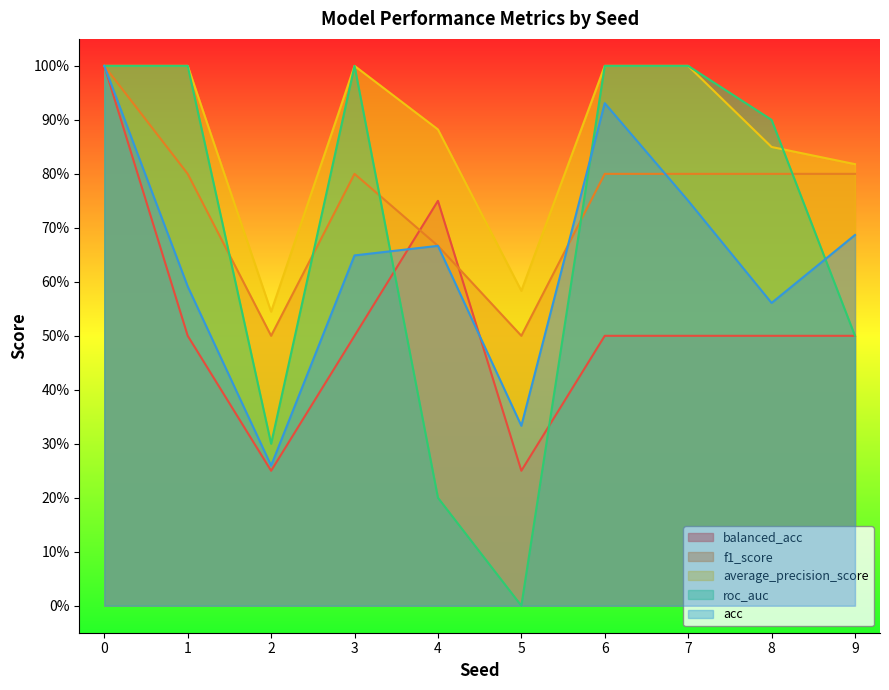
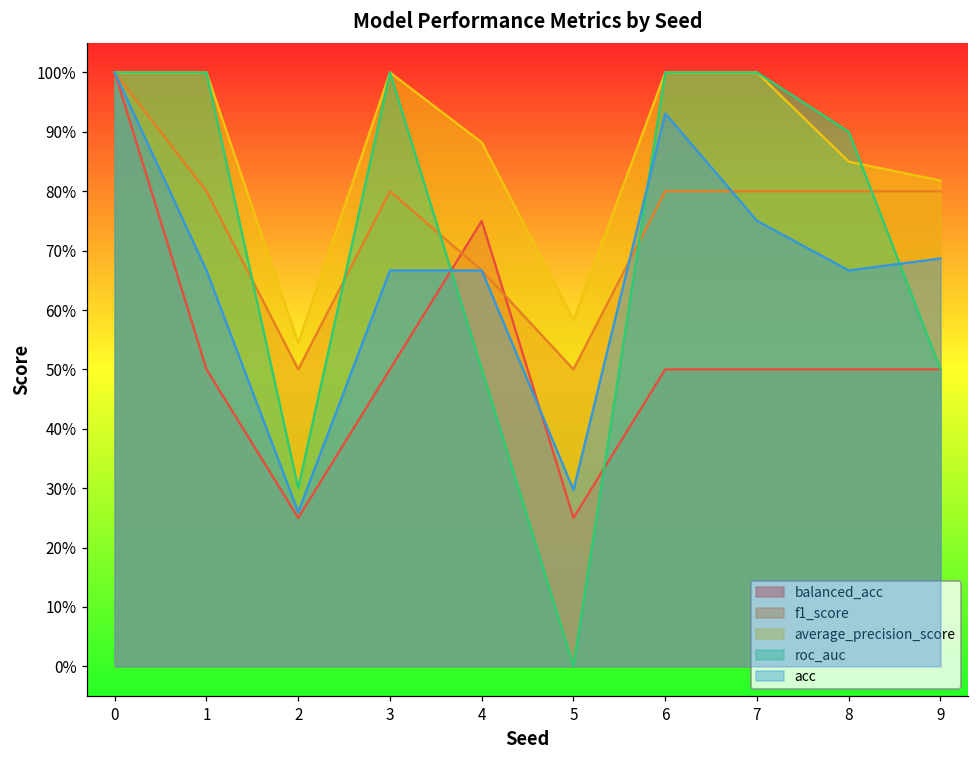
  {
    "average_precision_score": {
      "2": "54%",
      "4": "88%",
      "5": "58%",
      "8": "85%",
      "9": "82%"
    },
    "roc_auc": {
      "2": "30%",
-     "4": "20%",
+     "4": "50%",
      "5": "0%",
      "8": "90%"
    },
    "acc": {
-     "1": "59%",
+     "1": "67%",
      "2": "26%",
-     "3": "65%",
-     "5": "33%",
+     "3": "67%",
+     "5": "30%",
      "6": "93%",
      "7": "75%",
-     "8": "56%",
+     "8": "67%",
      "9": "69%"
    }
  }
